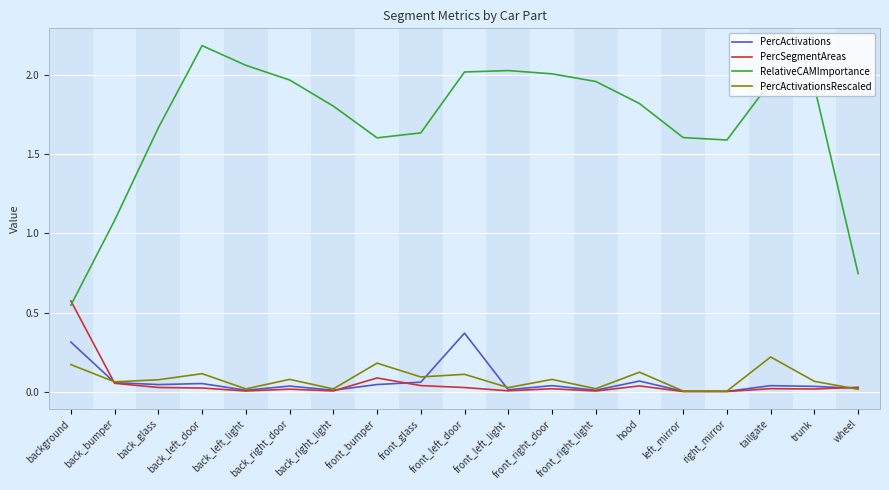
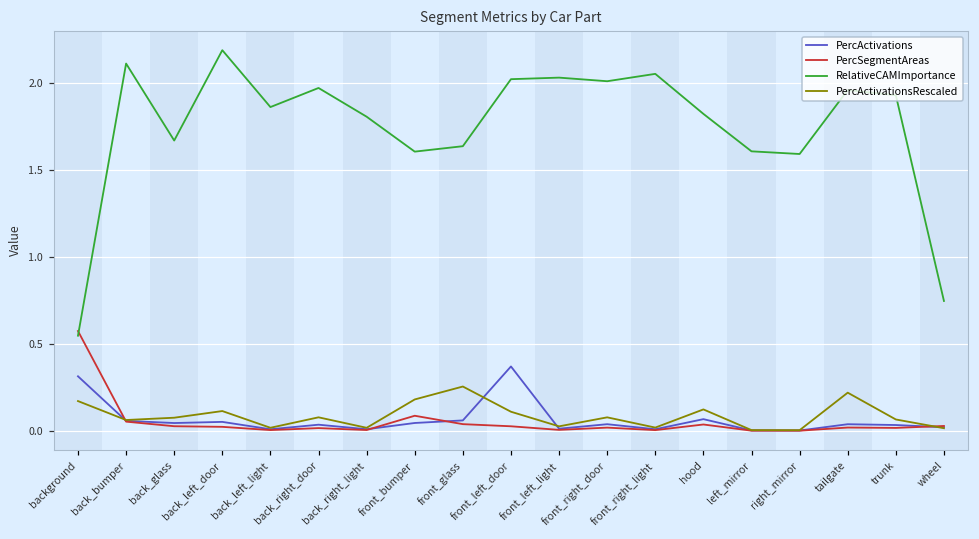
  {
    "PercActivations": {
      "background": 0.31,
      "back_glass": 0.05,
      "back_left_door": 0.05,
      "back_right_door": 0.04,
      "front_bumper": 0.05,
      "front_glass": 0.06,
      "front_left_door": 0.37,
      "front_right_door": 0.04,
      "hood": 0.07,
      "tailgate": 0.04,
      "trunk": 0.03
    },
    "PercSegmentAreas": {
      "background": 0.57,
      "back_glass": 0.03,
      "back_left_door": 0.02,
      "back_right_door": 0.02,
      "front_bumper": 0.09,
      "front_glass": 0.04,
      "front_left_door": 0.03,
      "front_right_door": 0.02,
      "hood": 0.04,
      "tailgate": 0.02,
      "trunk": 0.02
    },
    "RelativeCAMImportance": {
      "background": 0.55,
-     "back_bumper": 1.08,
+     "back_bumper": 2.11,
      "back_glass": 1.67,
      "back_left_door": 2.19,
-     "back_left_light": 2.06,
+     "back_left_light": 1.86,
      "back_right_door": 1.97,
      "back_right_light": 1.80,
      "front_bumper": 1.60,
      "front_glass": 1.64,
      "front_left_door": 2.02,
      "front_left_light": 2.03,
      "front_right_door": 2.01,
-     "front_right_light": 1.96,
+     "front_right_light": 2.05,
      "hood": 1.82,
      "left_mirror": 1.61,
      "right_mirror": 1.59,
      "wheel": 0.75
    },
    "PercActivationsRescaled": {
      "background": 0.17,
      "back_glass": 0.08,
      "back_left_door": 0.11,
      "back_right_door": 0.08,
      "front_bumper": 0.18,
-     "front_glass": 0.09,
+     "front_glass": 0.26,
      "front_left_door": 0.11,
      "front_right_door": 0.08,
      "hood": 0.12,
      "tailgate": 0.22,
      "trunk": 0.07
    }
  }
